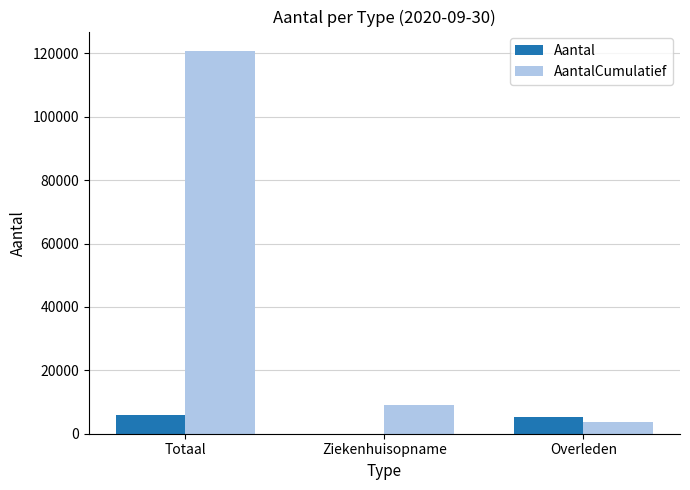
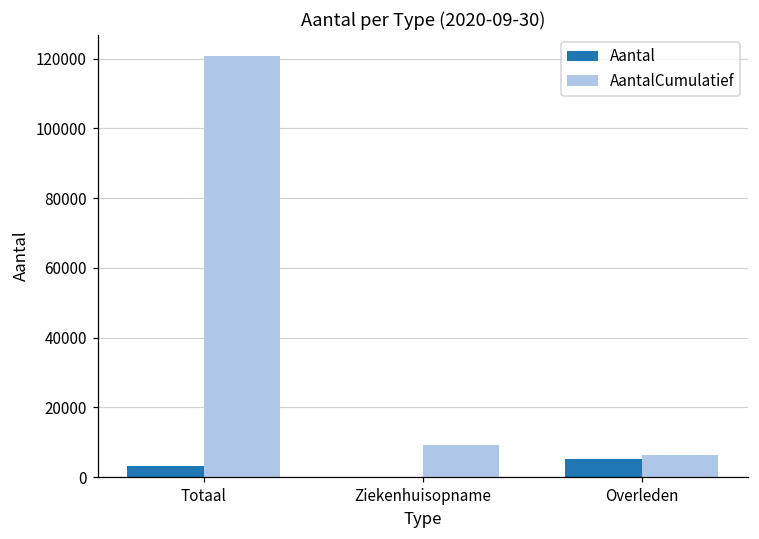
  {
    "Aantal": {
-     "Totaal": 6000,
+     "Totaal": 3000,
      "Overleden": 5000
    },
    "AantalCumulatief": {
      "Totaal": 121000,
      "Ziekenhuisopname": 9000,
-     "Overleden": 4000
+     "Overleden": 6000
    }
  }
